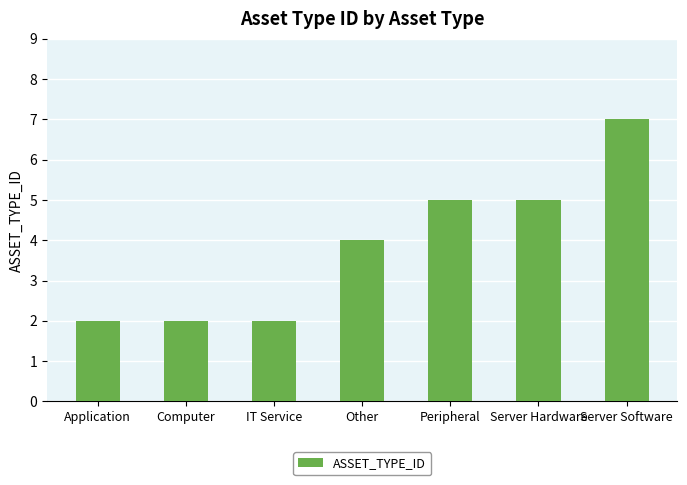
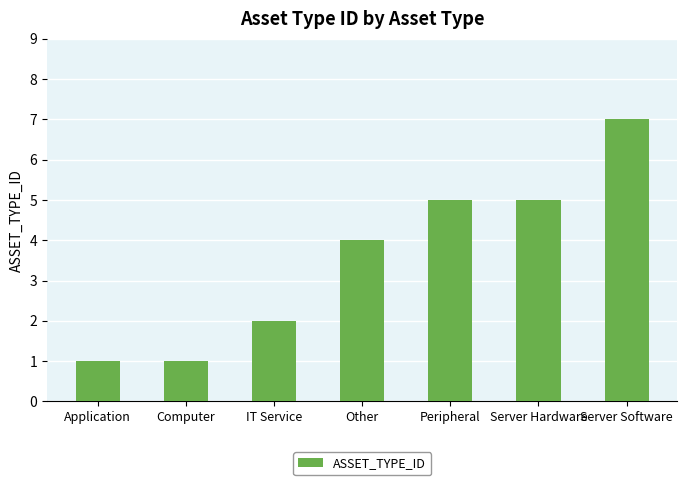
  {
-   "Application": 2,
-   "Computer": 2,
+   "Application": 1,
+   "Computer": 1,
    "IT Service": 2,
    "Other": 4,
    "Peripheral": 5,
    "Server Hardware": 5,
    "Server Software": 7
  }
